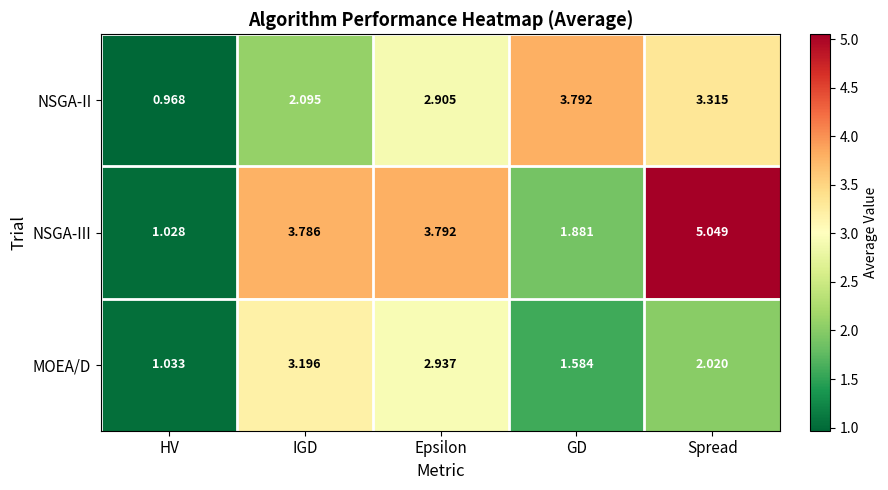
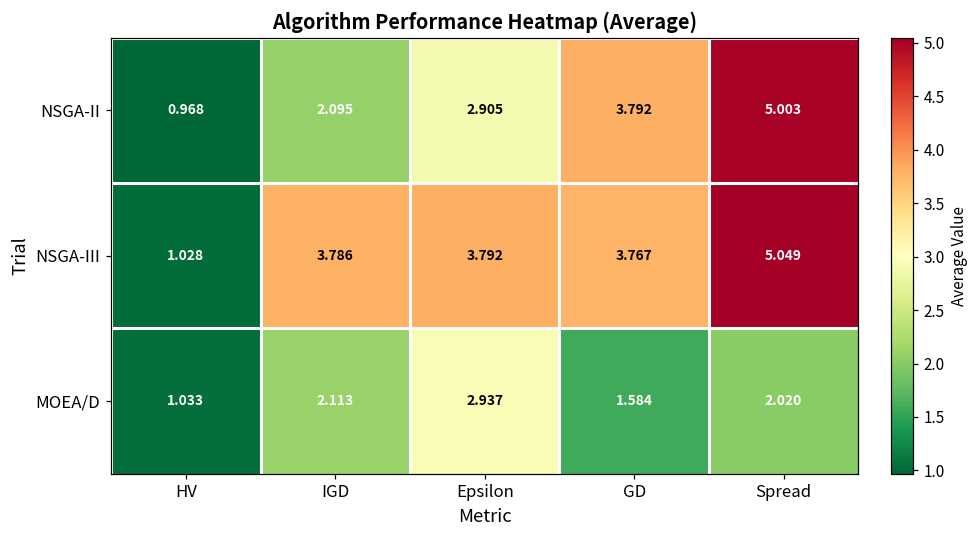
  {
    "NSGA-II": {
      "HV": 0.968,
      "IGD": 2.095,
      "Epsilon": 2.905,
      "GD": 3.792,
-     "Spread": 3.315
+     "Spread": 5.003
    },
    "NSGA-III": {
      "HV": 1.028,
      "IGD": 3.786,
      "Epsilon": 3.792,
-     "GD": 1.881,
+     "GD": 3.767,
      "Spread": 5.049
    },
    "MOEA/D": {
      "HV": 1.033,
-     "IGD": 3.196,
+     "IGD": 2.113,
      "Epsilon": 2.937,
      "GD": 1.584,
      "Spread": 2.020
    }
  }
